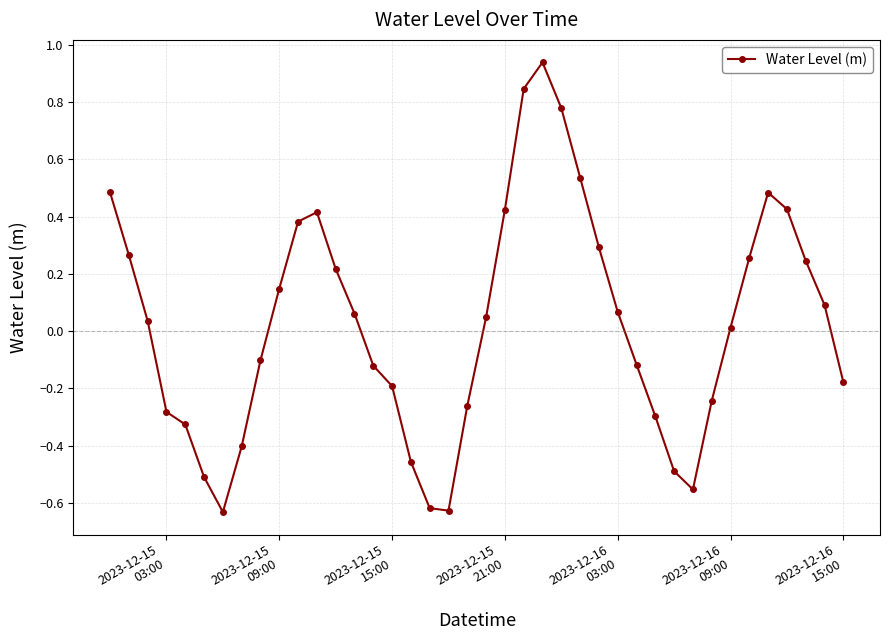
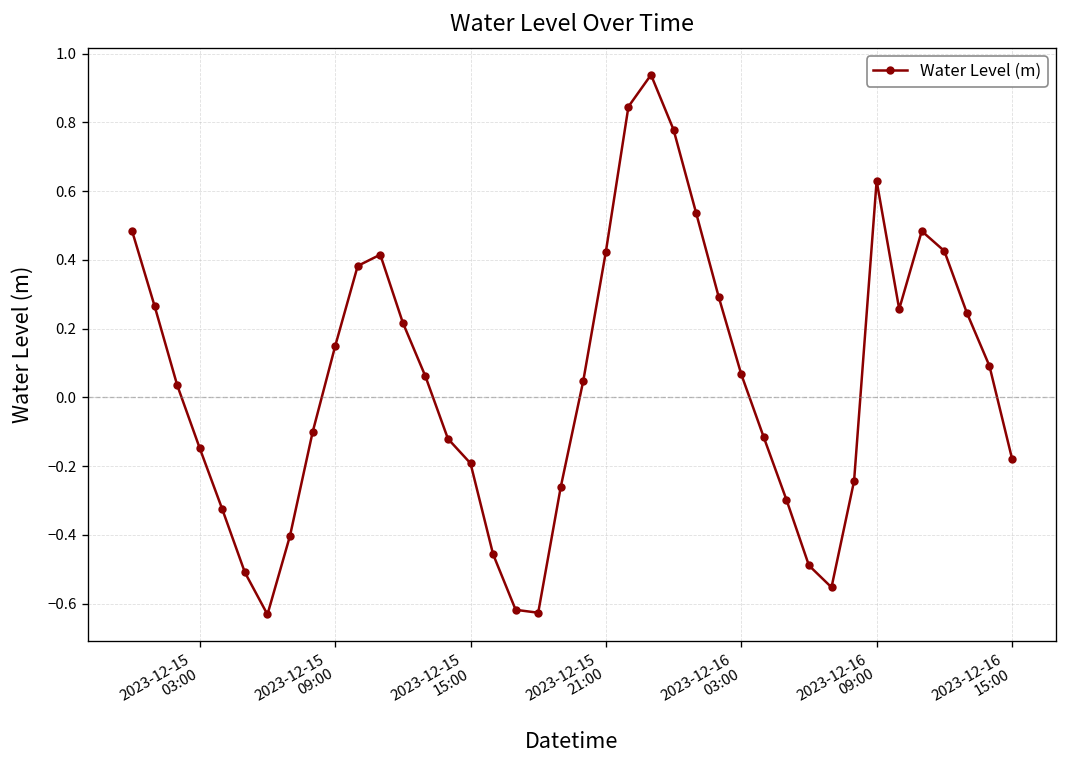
  {
-   "2023-12-15 03:00": -0.28,
+   "2023-12-15 03:00": -0.15,
    "2023-12-15 09:00": 0.15,
    "2023-12-15 15:00": -0.19,
    "2023-12-15 21:00": 0.42,
    "2023-12-16 03:00": 0.07,
-   "2023-12-16 09:00": 0.01,
+   "2023-12-16 09:00": 0.63,
    "2023-12-16 15:00": -0.18
  }
